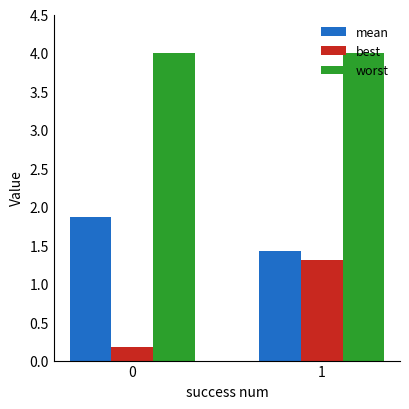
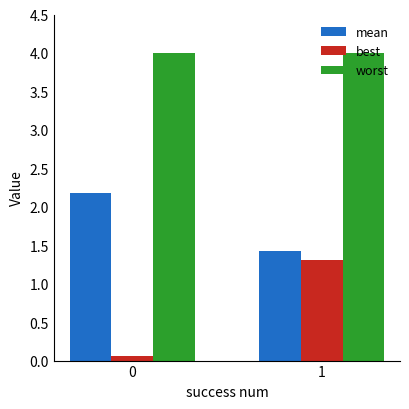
  {
    "mean": {
-     "0": 1.9,
+     "0": 2.2,
      "1": 1.4
    },
    "best": {
-     "0": 0.2,
+     "0": 0.1,
      "1": 1.3
    },
    "worst": {
      "0": 4.0,
      "1": 4.0
    }
  }
